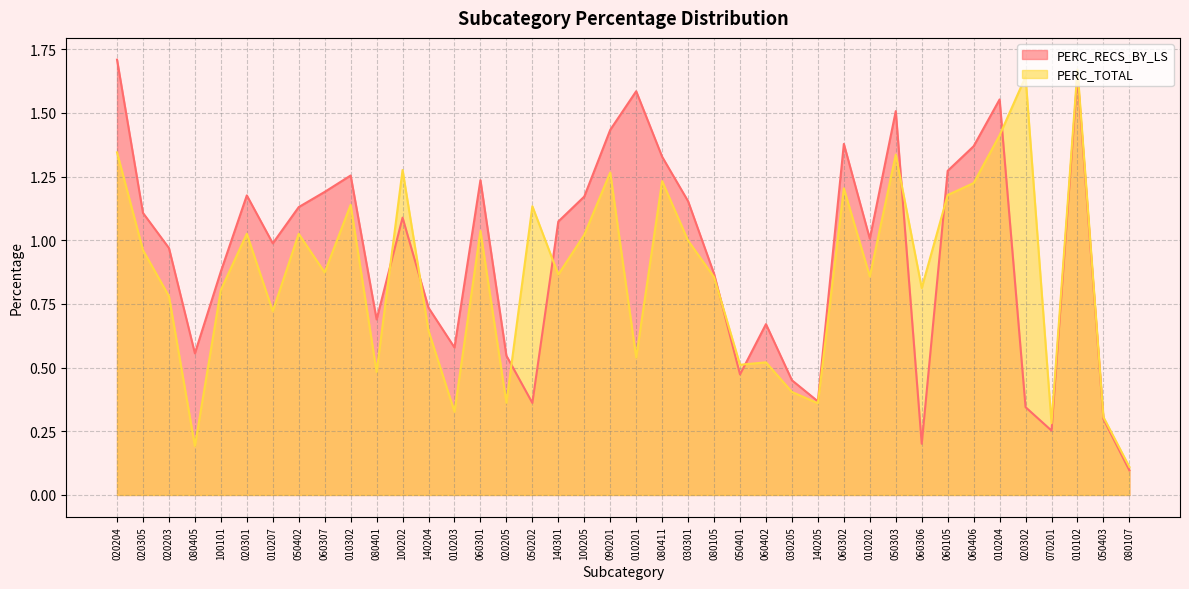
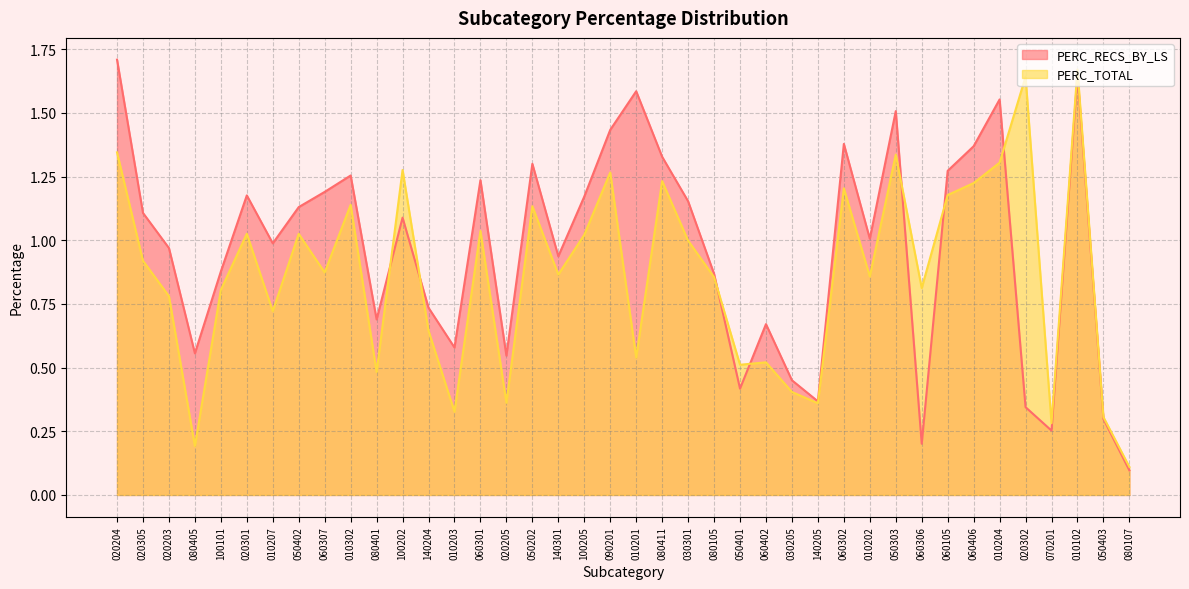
  {
    "PERC_RECS_BY_LS": {
      "020204": 1.71,
      "020305": 1.11,
      "020203": 0.97,
      "080405": 0.56,
      "100101": 0.88,
      "020301": 1.18,
      "010207": 0.99,
      "050402": 1.13,
      "060307": 1.19,
      "010302": 1.25,
      "080401": 0.69,
      "100202": 1.09,
      "140204": 0.73,
      "010203": 0.58,
      "060301": 1.24,
      "020205": 0.55,
-     "050202": 0.36,
-     "140301": 1.07,
+     "050202": 1.30,
+     "140301": 0.94,
      "100205": 1.17,
      "090201": 1.43,
      "010201": 1.58,
      "080411": 1.33,
      "030301": 1.15,
      "080105": 0.87,
-     "050401": 0.47,
+     "050401": 0.42,
      "060402": 0.67,
      "030205": 0.45,
      "060302": 1.38,
      "010202": 1.01,
      "050303": 1.51,
      "060306": 0.20,
      "060105": 1.27,
      "060406": 1.37,
      "010204": 1.55,
      "020302": 0.34,
      "070201": 0.25,
      "080107": 0.10
    },
    "PERC_TOTAL": {
      "020204": 1.34,
-     "020305": 0.96,
+     "020305": 0.92,
      "020203": 0.78,
      "080405": 0.19,
      "100101": 0.80,
      "020301": 1.03,
      "010207": 0.72,
      "050402": 1.02,
      "060307": 0.87,
      "010302": 1.14,
      "080401": 0.48,
      "100202": 1.28,
      "140204": 0.64,
      "010203": 0.33,
      "060301": 1.04,
      "020205": 0.36,
      "050202": 1.13,
      "140301": 0.87,
      "100205": 1.02,
      "090201": 1.27,
      "010201": 0.54,
      "080411": 1.23,
      "030301": 1.00,
      "080105": 0.86,
      "050401": 0.51,
      "060402": 0.52,
      "030205": 0.40,
      "060302": 1.20,
      "010202": 0.86,
      "050303": 1.34,
      "060306": 0.81,
      "060105": 1.18,
      "060406": 1.22,
-     "010204": 1.41,
+     "010204": 1.30,
      "070201": 0.28,
      "080107": 0.11
    }
  }
